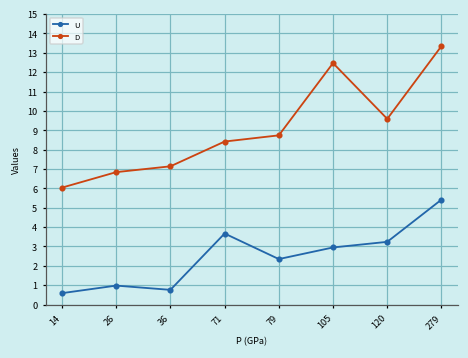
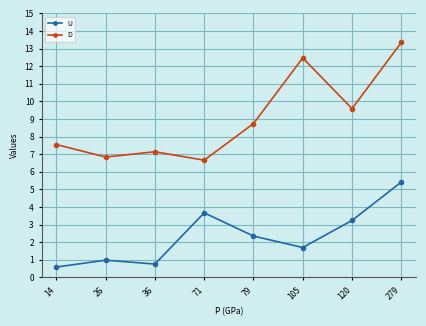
  {
    "U": {
      "14": 0.6,
      "26": 1.0,
      "36": 0.8,
      "71": 3.7,
      "79": 2.4,
-     "105": 3.0,
+     "105": 1.7,
      "120": 3.2,
      "279": 5.4
    },
    "D": {
-     "14": 6.0,
+     "14": 7.6,
      "26": 6.8,
      "36": 7.1,
-     "71": 8.4,
+     "71": 6.7,
      "79": 8.7,
      "105": 12.5,
      "120": 9.6,
      "279": 13.4
    }
  }
